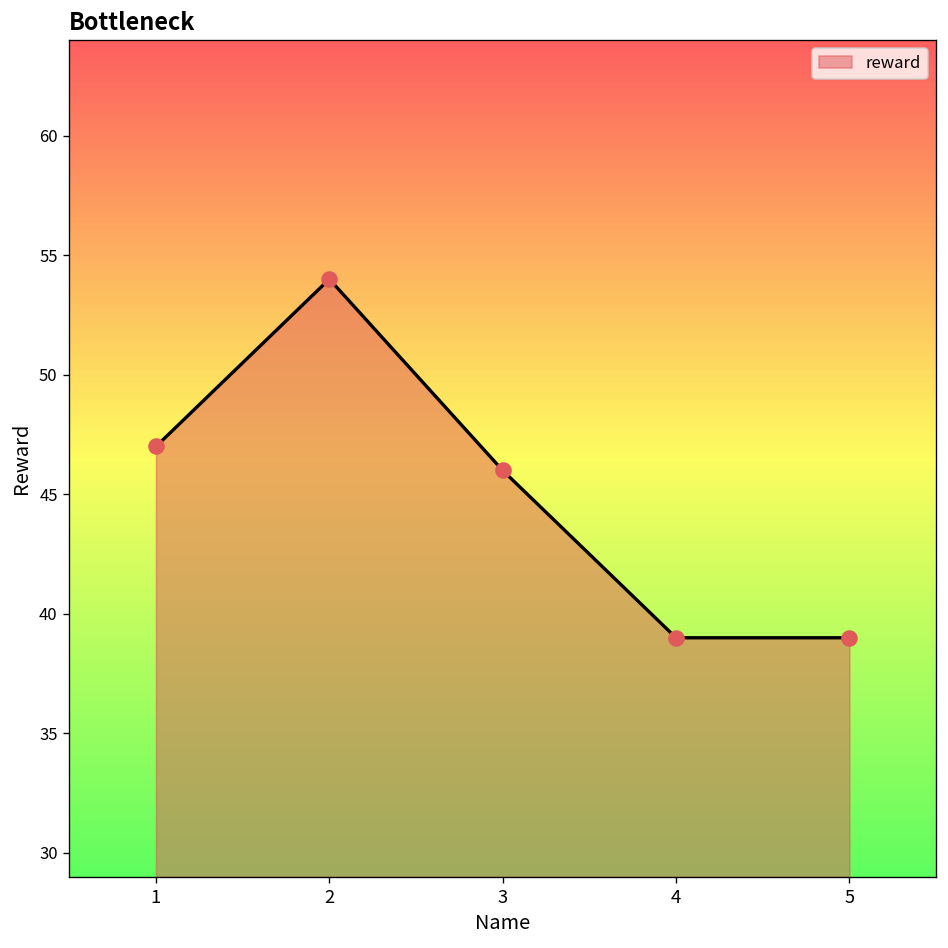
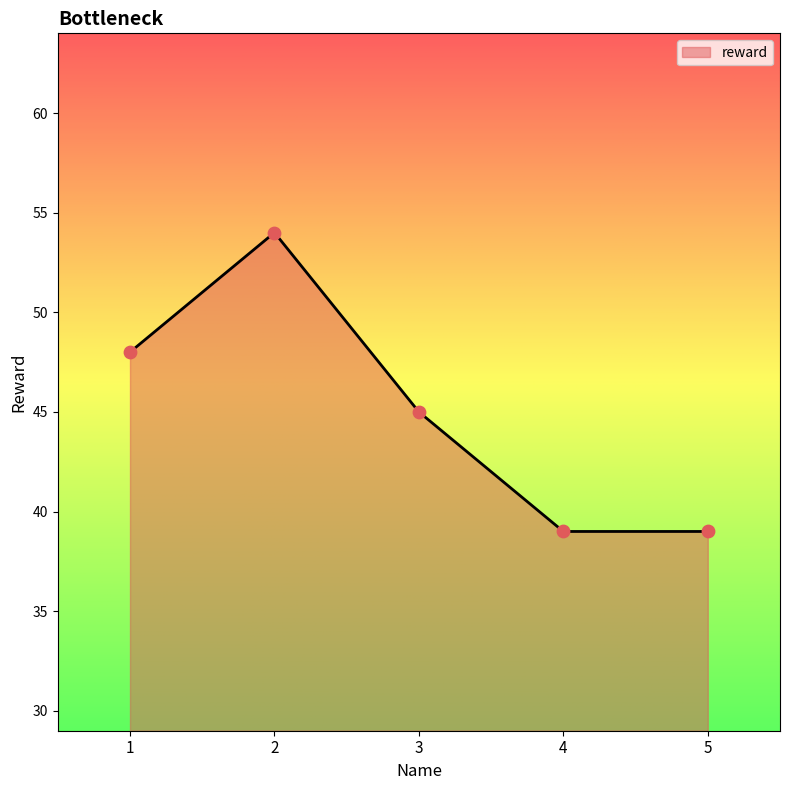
  {
-   "1": 47,
+   "1": 48,
    "2": 54,
-   "3": 46,
+   "3": 45,
    "4": 39,
    "5": 39
  }
